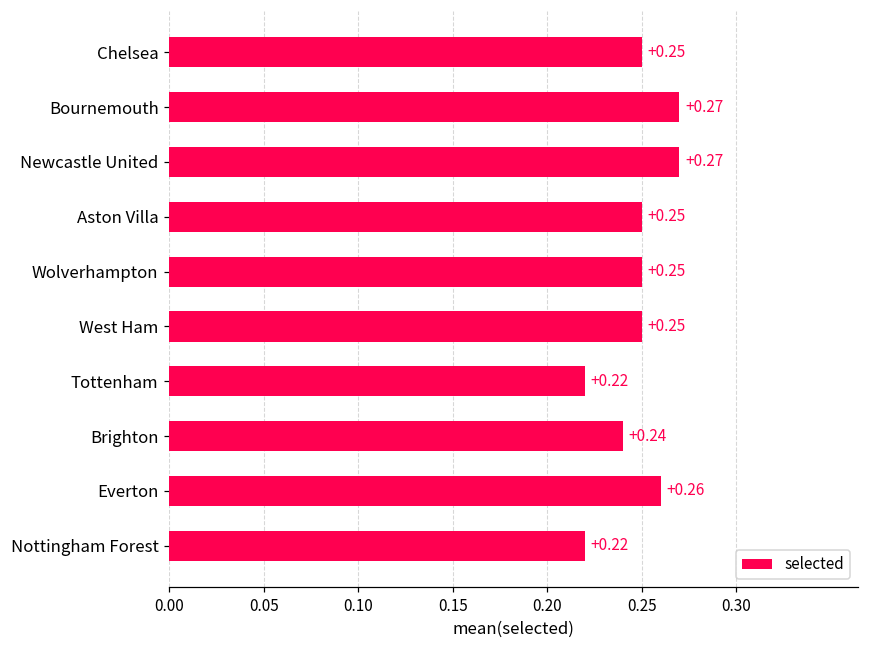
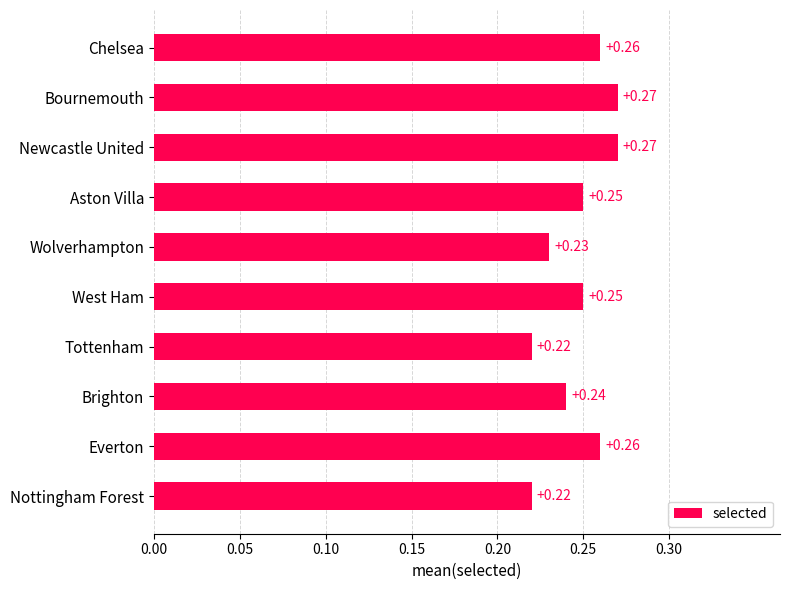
  {
-   "Chelsea": "+0.25",
+   "Chelsea": "+0.26",
    "Bournemouth": "+0.27",
    "Newcastle United": "+0.27",
    "Aston Villa": "+0.25",
-   "Wolverhampton": "+0.25",
+   "Wolverhampton": "+0.23",
    "West Ham": "+0.25",
    "Tottenham": "+0.22",
    "Brighton": "+0.24",
    "Everton": "+0.26",
    "Nottingham Forest": "+0.22"
  }
